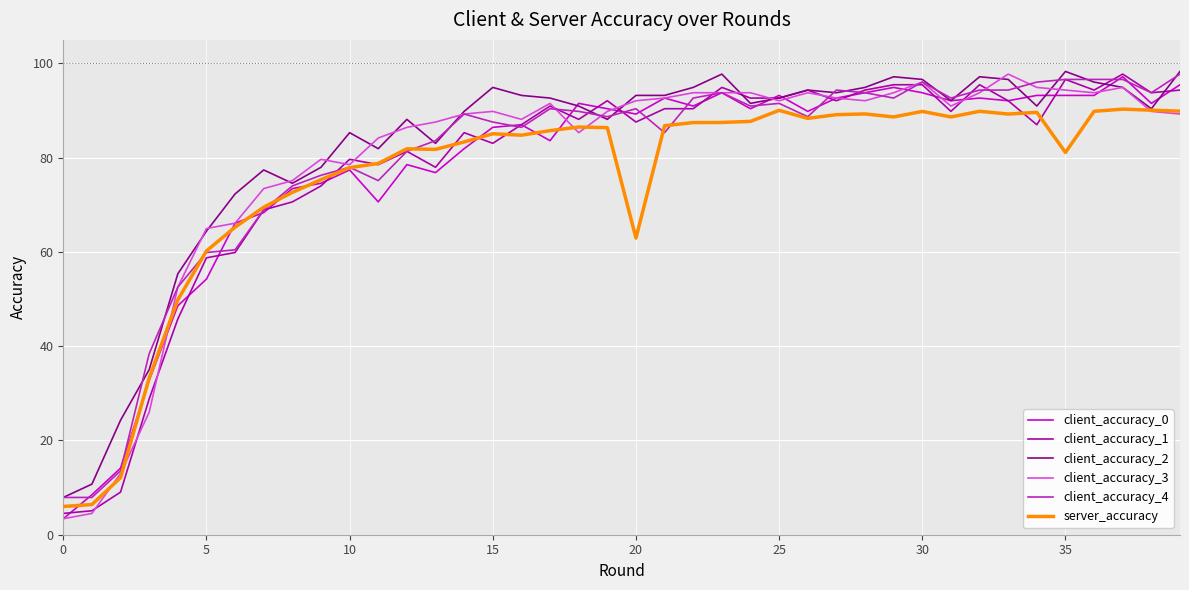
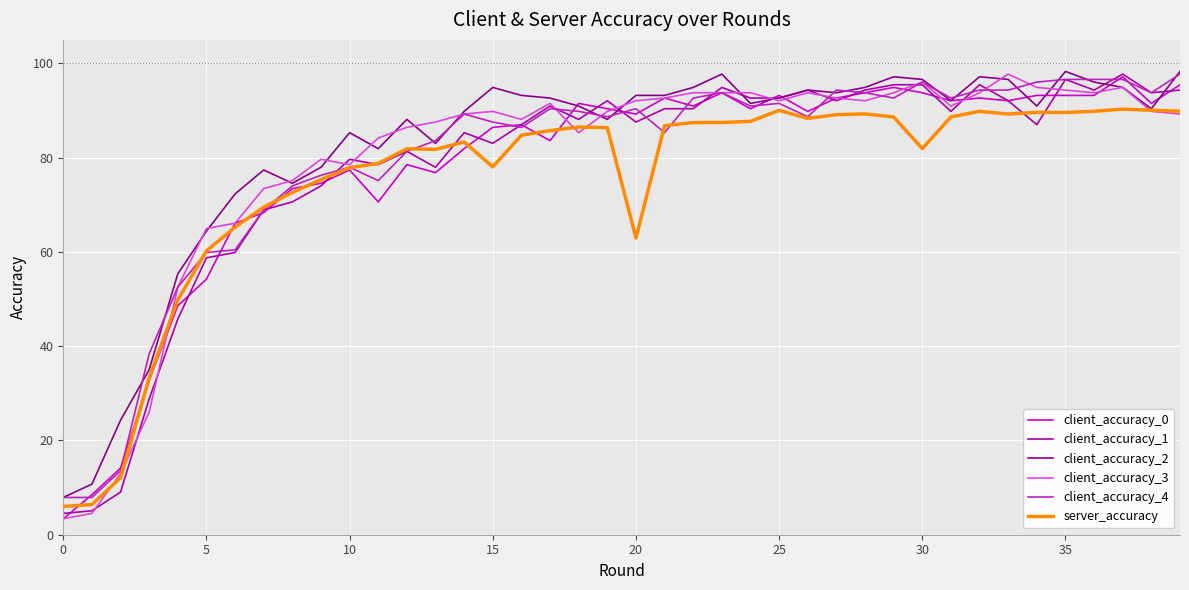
  {
    "server_accuracy": {
      "0": 6,
-     "15": 85,
+     "15": 78,
      "20": 63,
      "25": 90,
-     "30": 90,
-     "35": 81
+     "30": 82,
+     "35": 90
    }
  }
